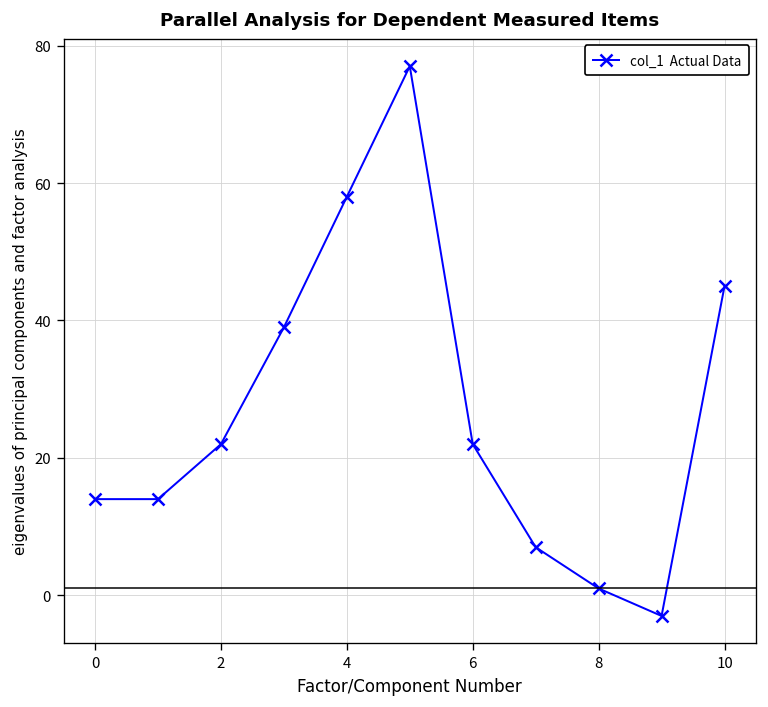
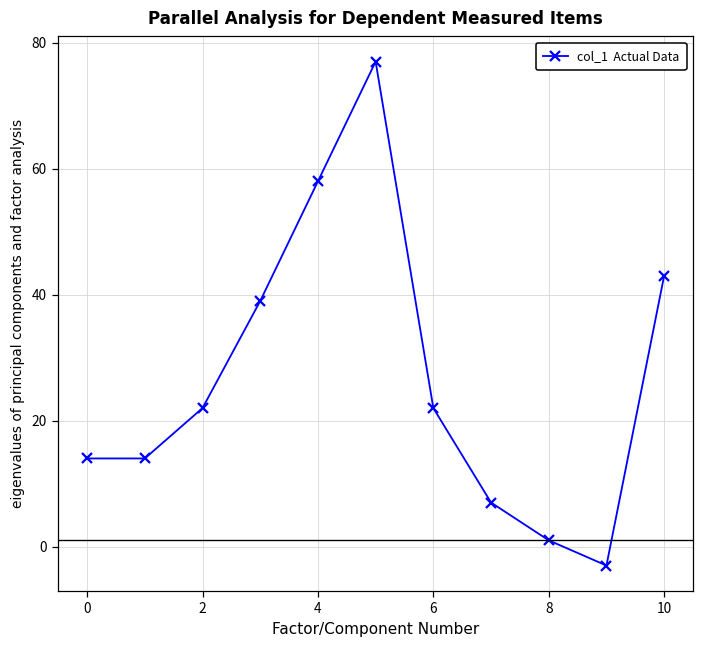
  {
    "0": 14,
    "2": 22,
    "4": 58,
    "6": 22,
    "8": 1,
-   "10": 45
+   "10": 43
  }
